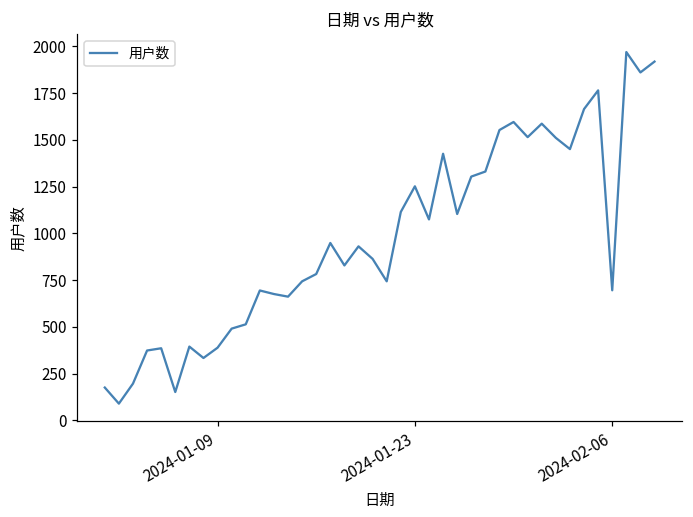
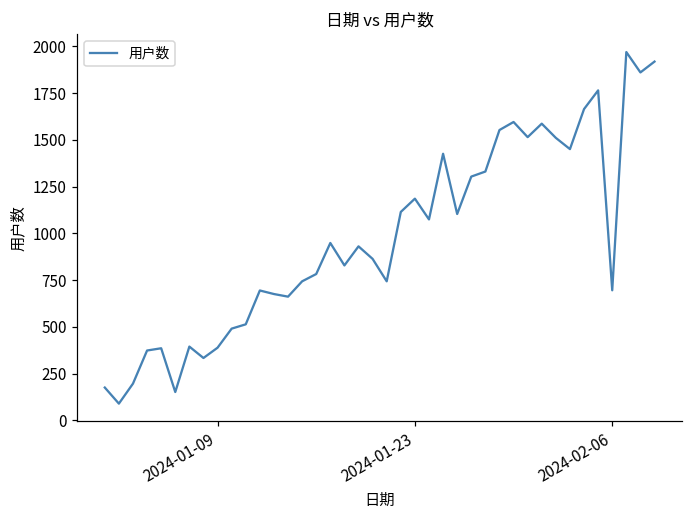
  {
    "2024-01-09": 390,
-   "2024-01-23": 1250,
+   "2024-01-23": 1190,
    "2024-02-06": 700
  }
